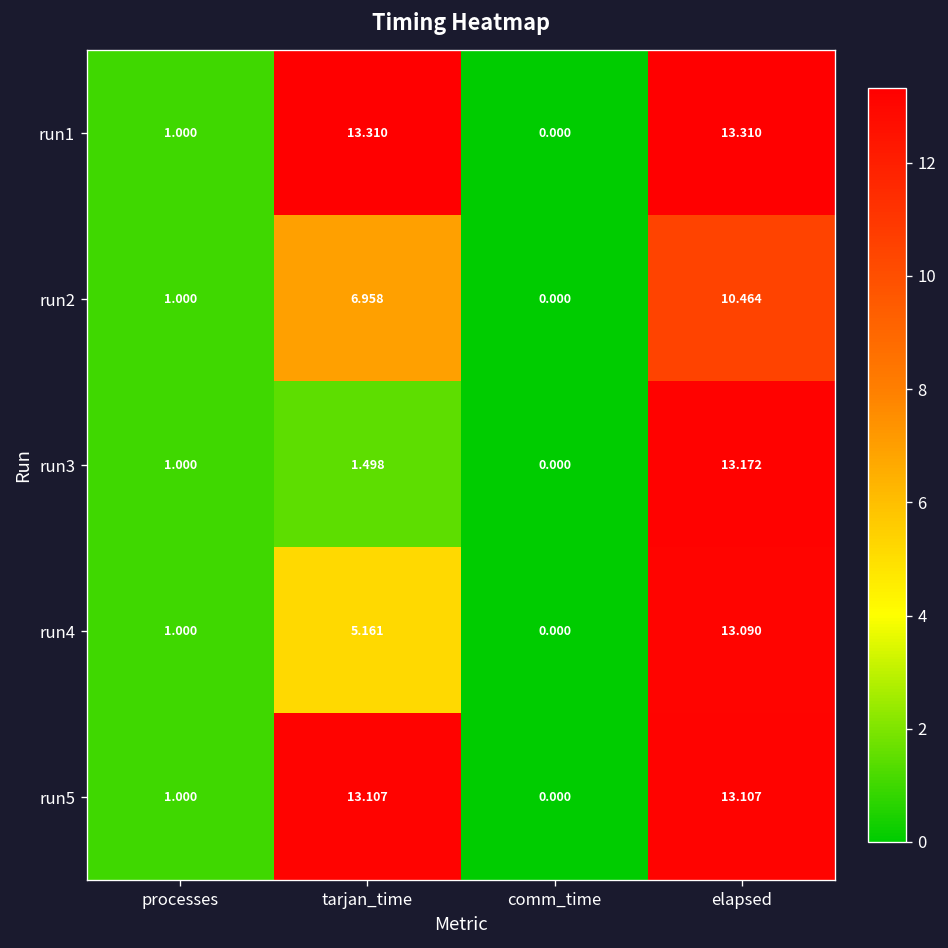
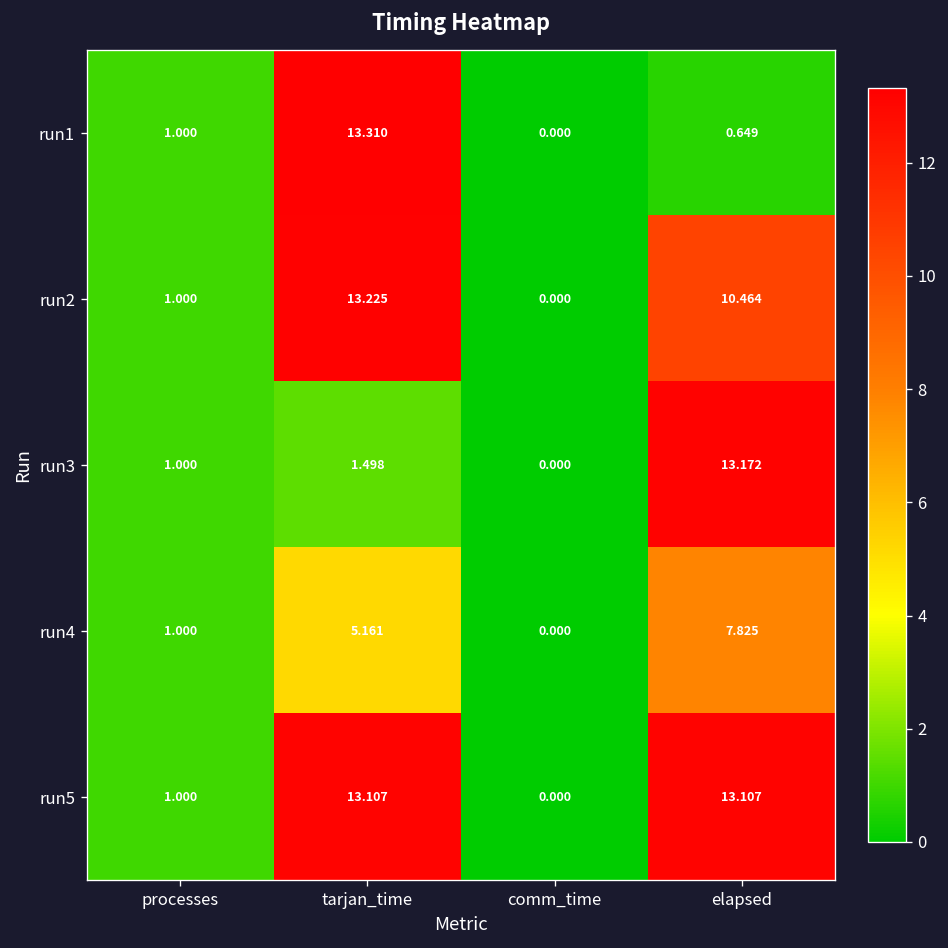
  {
    "run1": {
      "processes": 1.000,
      "tarjan_time": 13.310,
      "comm_time": 0.000,
-     "elapsed": 13.310
+     "elapsed": 0.649
    },
    "run2": {
      "processes": 1.000,
-     "tarjan_time": 6.958,
+     "tarjan_time": 13.225,
      "comm_time": 0.000,
      "elapsed": 10.464
    },
    "run3": {
      "processes": 1.000,
      "tarjan_time": 1.498,
      "comm_time": 0.000,
      "elapsed": 13.172
    },
    "run4": {
      "processes": 1.000,
      "tarjan_time": 5.161,
      "comm_time": 0.000,
-     "elapsed": 13.090
+     "elapsed": 7.825
    },
    "run5": {
      "processes": 1.000,
      "tarjan_time": 13.107,
      "comm_time": 0.000,
      "elapsed": 13.107
    }
  }
